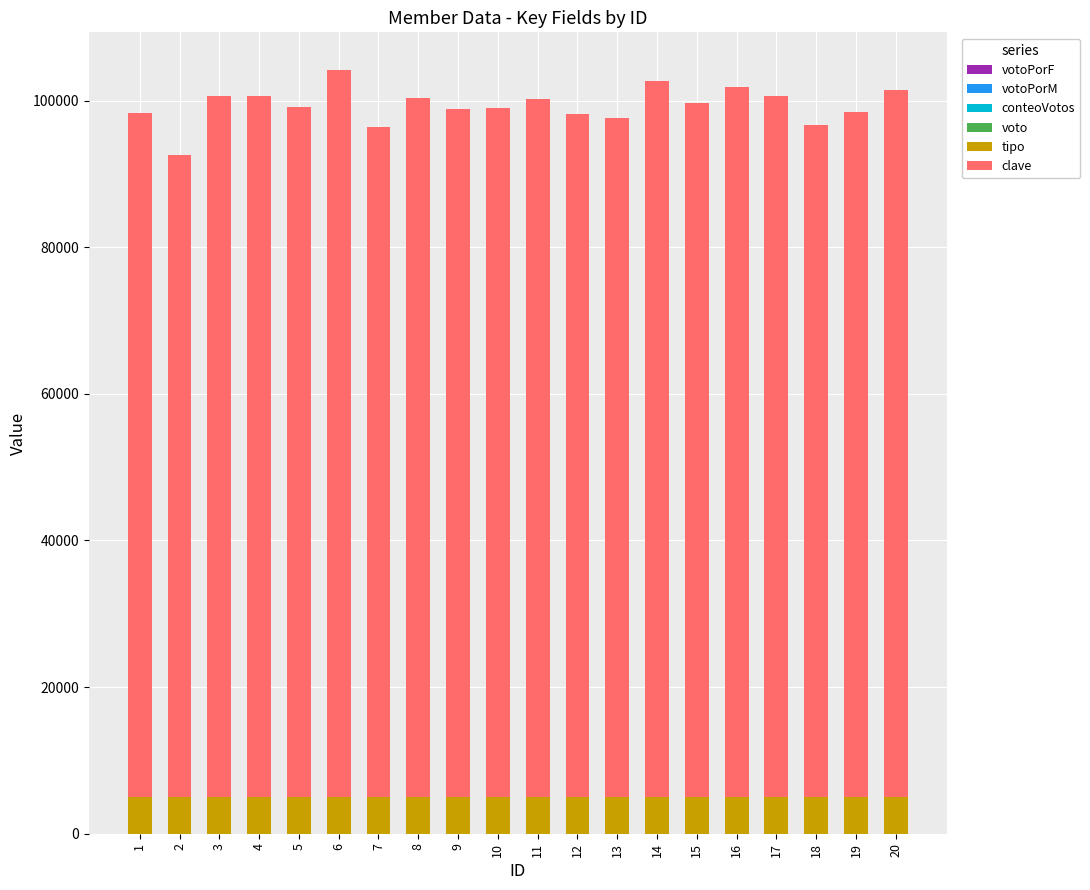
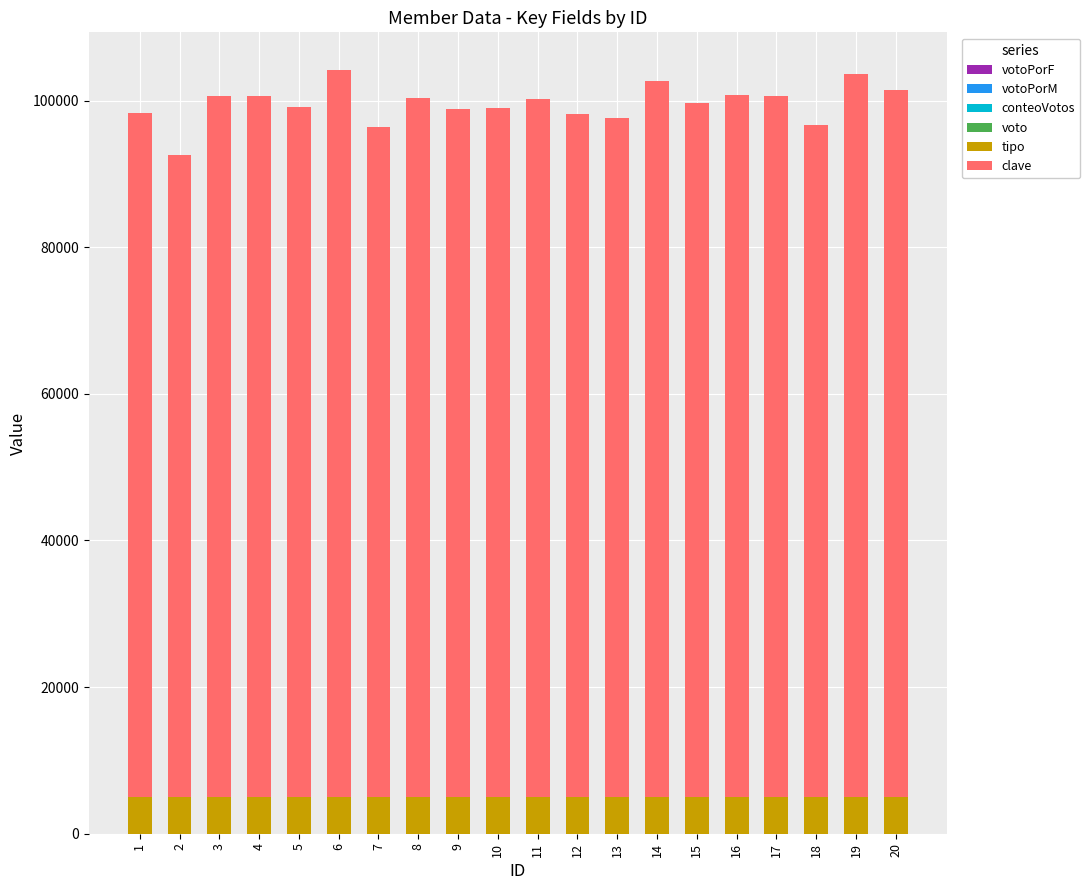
  {
    "voto": {
      "1": 0,
      "2": 0,
      "3": 0,
      "4": 0,
      "5": 0,
      "6": 0,
      "7": 0,
      "8": 0,
      "9": 0,
      "10": 0,
      "11": 0,
      "12": 0,
      "13": 0,
      "14": 0,
      "15": 0,
      "16": 0,
      "17": 0,
      "18": 0,
      "19": 0,
      "20": 0
    },
    "tipo": {
      "1": 5000,
      "2": 5000,
      "3": 5000,
      "4": 5000,
      "5": 5000,
      "6": 5000,
      "7": 5000,
      "8": 5000,
      "9": 5000,
      "10": 5000,
      "11": 5000,
      "12": 5000,
      "13": 5000,
      "14": 5000,
      "15": 5000,
      "16": 5000,
      "17": 5000,
      "18": 5000,
      "19": 5000,
      "20": 5000
    },
    "clave": {
      "1": 93000,
      "2": 88000,
      "3": 96000,
      "4": 96000,
      "5": 94000,
      "6": 99000,
      "7": 91000,
      "8": 95000,
      "9": 94000,
      "10": 94000,
      "11": 95000,
      "12": 93000,
      "13": 93000,
      "14": 98000,
      "15": 95000,
-     "16": 97000,
+     "16": 96000,
      "17": 96000,
      "18": 92000,
-     "19": 93000,
+     "19": 99000,
      "20": 96000
    }
  }
